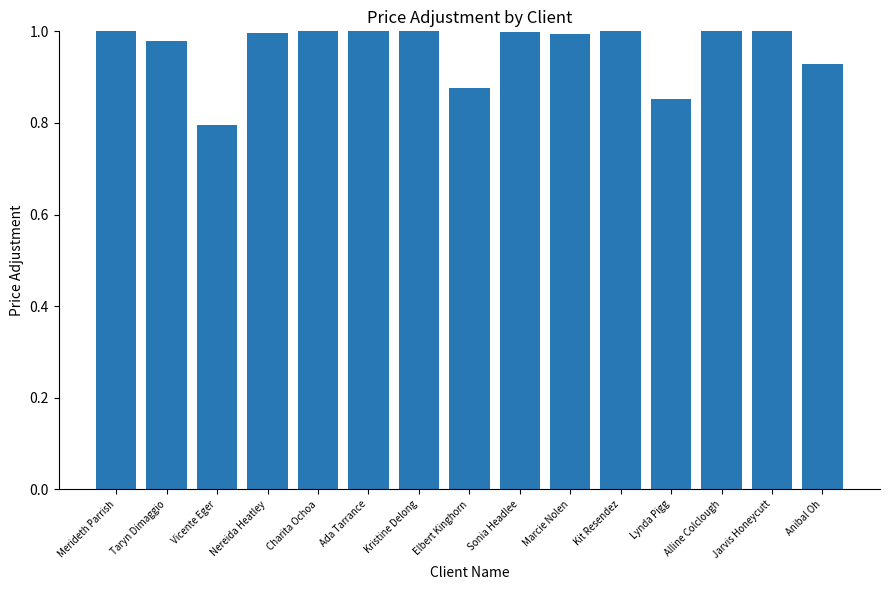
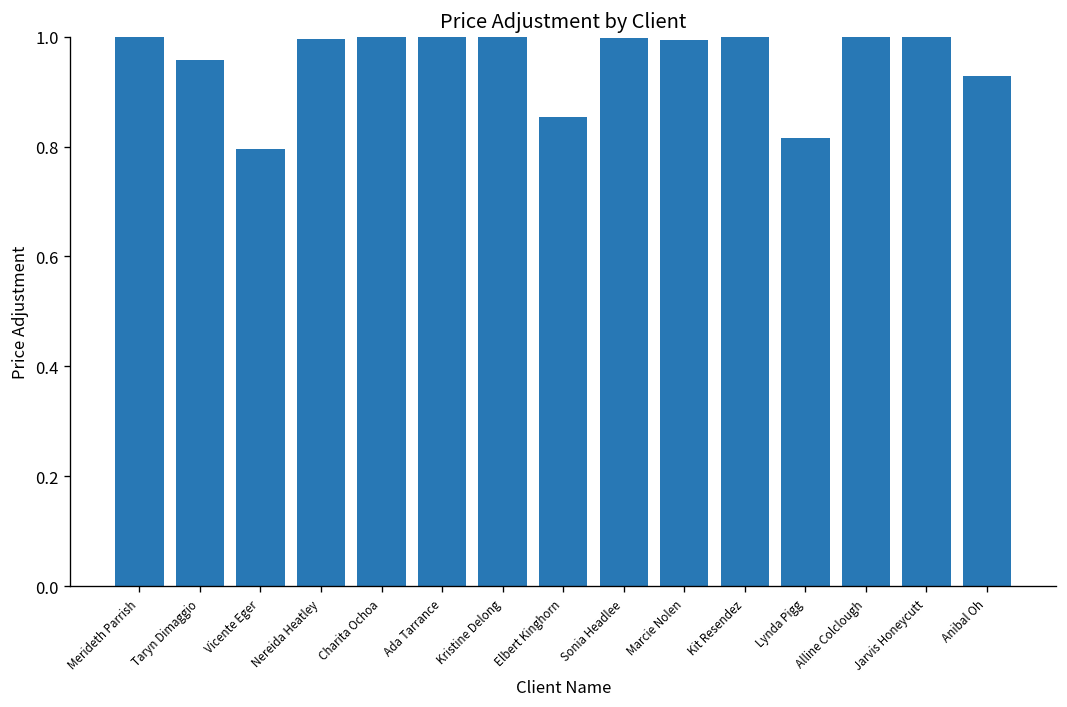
  {
    "Merideth Parrish": 1.00,
-   "Taryn Dimaggio": 0.98,
+   "Taryn Dimaggio": 0.96,
    "Vicente Eger": 0.79,
    "Nereida Heatley": 1.00,
    "Kristine Delong": 1.00,
-   "Elbert Kinghorn": 0.88,
+   "Elbert Kinghorn": 0.85,
    "Sonia Headlee": 1.00,
    "Marcie Nolen": 0.99,
-   "Lynda Pigg": 0.85,
+   "Lynda Pigg": 0.82,
    "Anibal Oh": 0.93
  }
